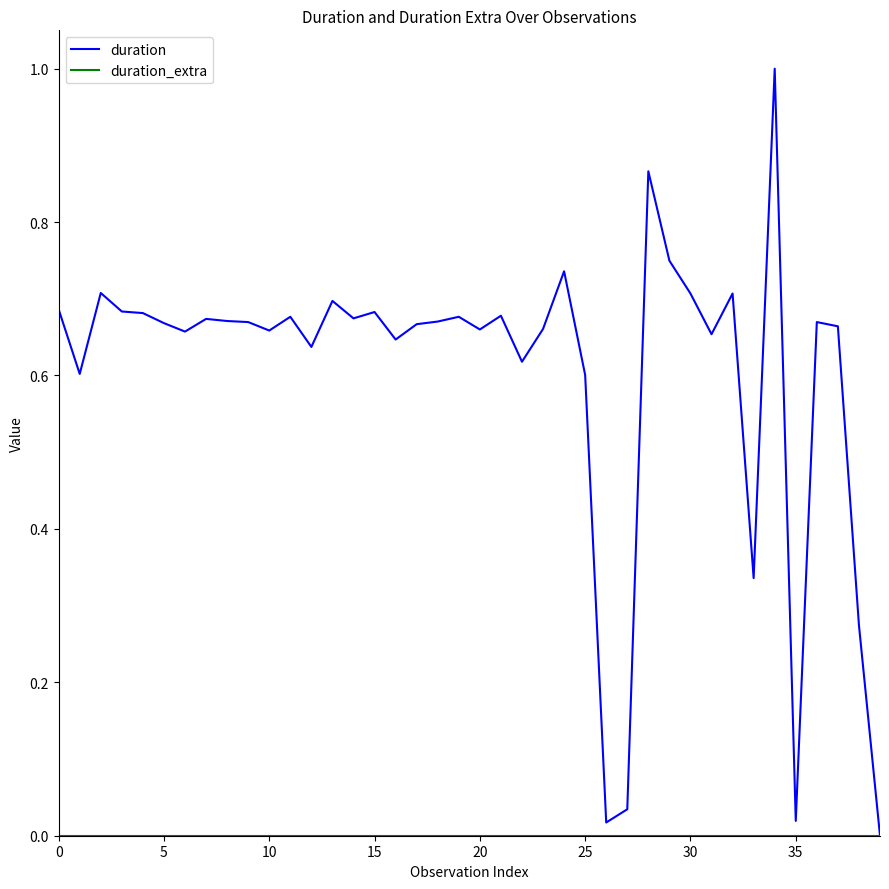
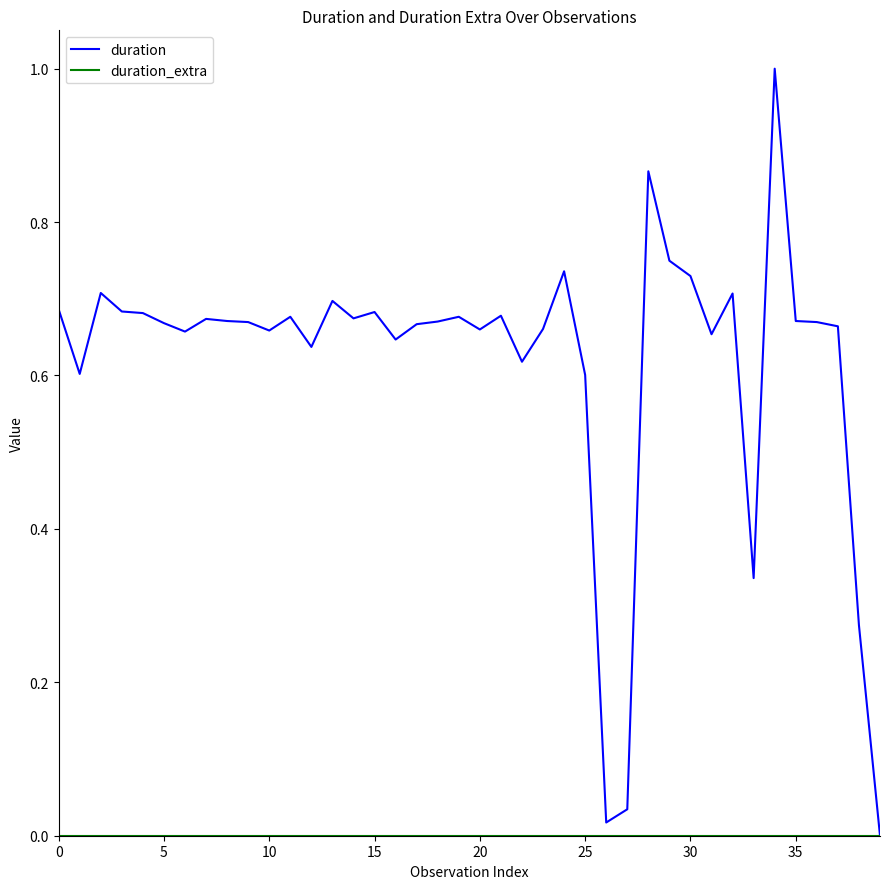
  {
    "duration": {
      "0": 0.69,
      "5": 0.67,
      "10": 0.66,
      "15": 0.68,
      "20": 0.66,
      "25": 0.60,
-     "30": 0.71,
-     "35": 0.02
+     "30": 0.73,
+     "35": 0.67
    },
    "duration_extra": {
      "0": 0.00,
      "5": 0.00,
      "10": 0.00,
      "15": 0.00,
      "20": 0.00,
      "25": 0.00,
      "30": 0.00,
      "35": 0.00
    }
  }
